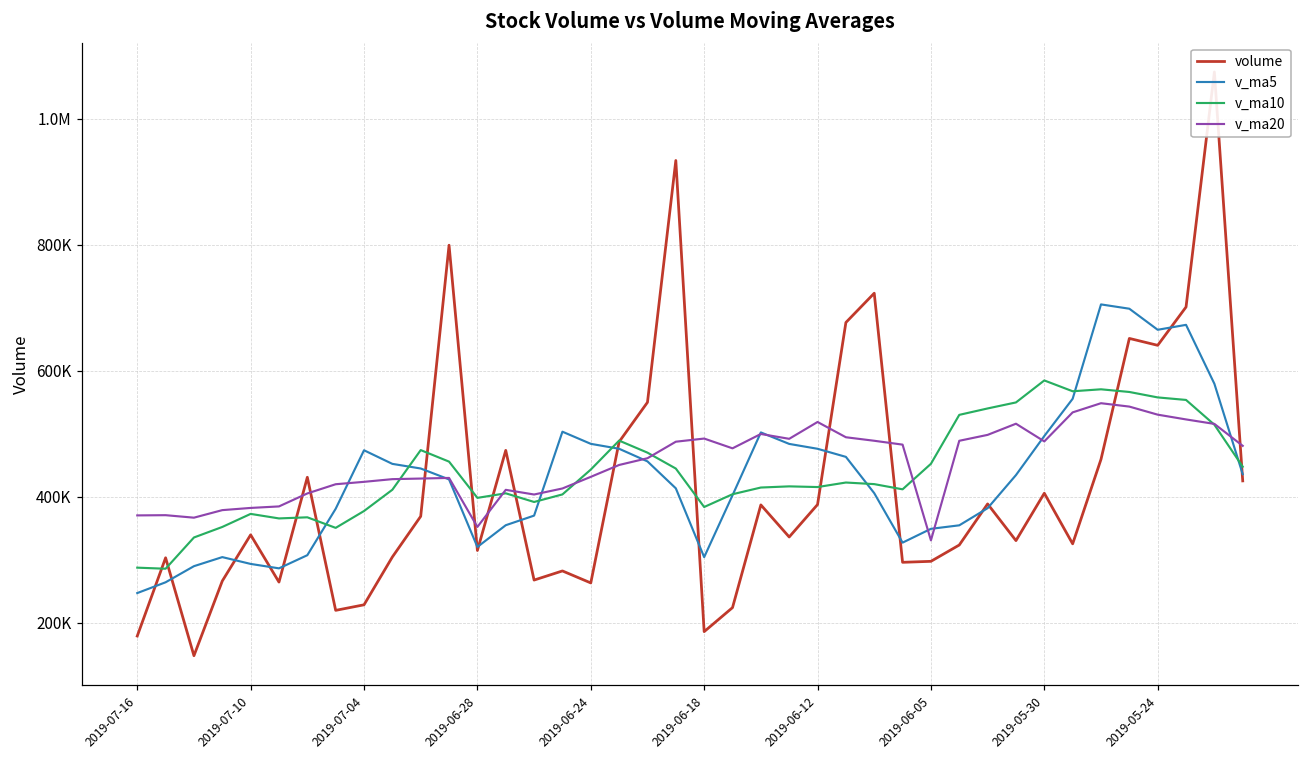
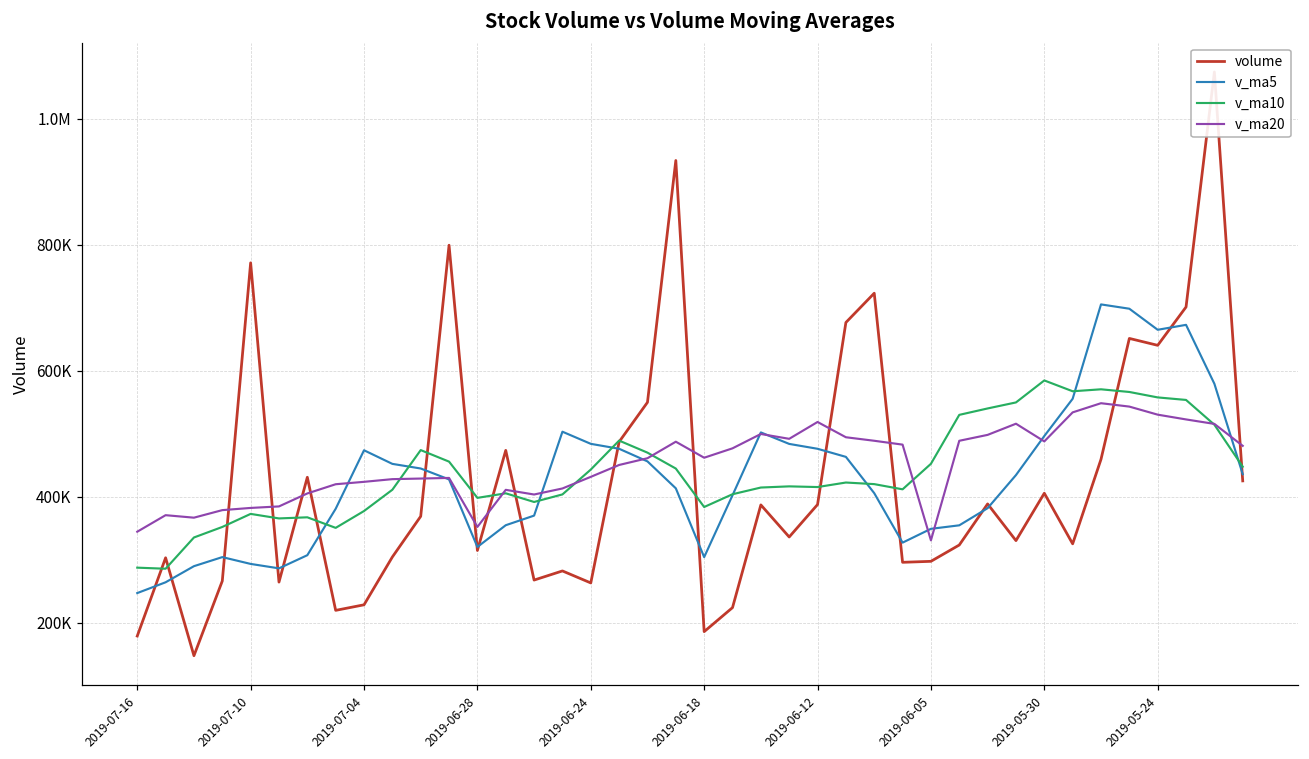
  {
    "volume": {
      "2019-07-16": 180000,
-     "2019-07-10": 340000,
+     "2019-07-10": 770000,
      "2019-07-04": 230000,
      "2019-06-28": 310000,
      "2019-06-24": 260000,
      "2019-06-18": 190000,
      "2019-06-12": 390000,
      "2019-06-05": 300000,
      "2019-05-30": 410000,
      "2019-05-24": 640000
    },
    "v_ma5": {
      "2019-07-16": 250000,
      "2019-07-10": 290000,
      "2019-07-04": 470000,
      "2019-06-28": 320000,
      "2019-06-24": 480000,
      "2019-06-18": 300000,
      "2019-06-12": 480000,
      "2019-06-05": 350000,
      "2019-05-30": 500000,
      "2019-05-24": 670000
    },
    "v_ma10": {
      "2019-07-16": 290000,
      "2019-07-10": 370000,
      "2019-07-04": 380000,
      "2019-06-28": 400000,
      "2019-06-24": 440000,
      "2019-06-18": 380000,
      "2019-06-12": 420000,
      "2019-06-05": 450000,
      "2019-05-30": 580000,
      "2019-05-24": 560000
    },
    "v_ma20": {
-     "2019-07-16": 370000,
+     "2019-07-16": 340000,
      "2019-07-10": 380000,
      "2019-07-04": 420000,
      "2019-06-28": 350000,
      "2019-06-24": 430000,
-     "2019-06-18": 490000,
+     "2019-06-18": 460000,
      "2019-06-12": 520000,
      "2019-06-05": 330000,
      "2019-05-30": 490000,
      "2019-05-24": 530000
    }
  }
